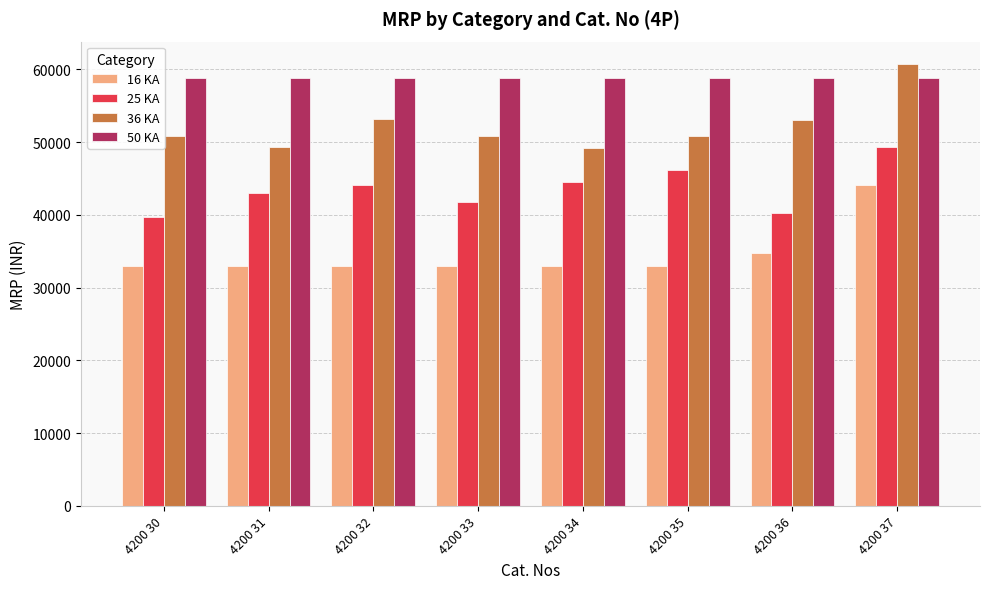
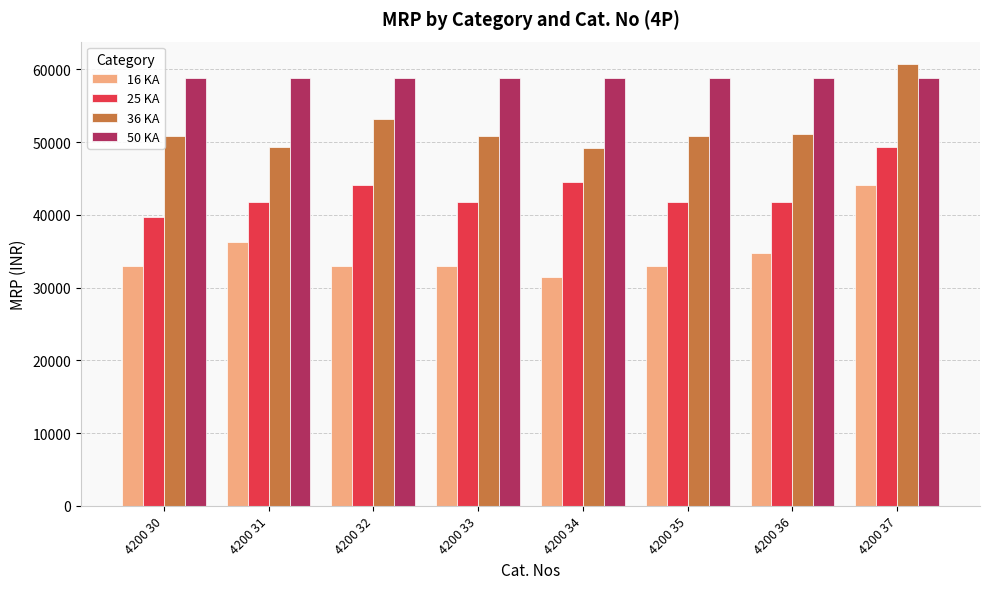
  {
    "16 KA": {
      "4200 30": 33000,
-     "4200 31": 33000,
+     "4200 31": 36000,
      "4200 32": 33000,
      "4200 33": 33000,
-     "4200 34": 33000,
+     "4200 34": 31000,
      "4200 35": 33000,
      "4200 36": 35000,
      "4200 37": 44000
    },
    "25 KA": {
      "4200 30": 40000,
-     "4200 31": 43000,
+     "4200 31": 42000,
      "4200 32": 44000,
      "4200 33": 42000,
      "4200 34": 45000,
-     "4200 35": 46000,
-     "4200 36": 40000,
+     "4200 35": 42000,
+     "4200 36": 42000,
      "4200 37": 49000
    },
    "36 KA": {
      "4200 30": 51000,
      "4200 31": 49000,
      "4200 32": 53000,
      "4200 33": 51000,
      "4200 34": 49000,
      "4200 35": 51000,
-     "4200 36": 53000,
+     "4200 36": 51000,
      "4200 37": 61000
    },
    "50 KA": {
      "4200 30": 59000,
      "4200 31": 59000,
      "4200 32": 59000,
      "4200 33": 59000,
      "4200 34": 59000,
      "4200 35": 59000,
      "4200 36": 59000,
      "4200 37": 59000
    }
  }
